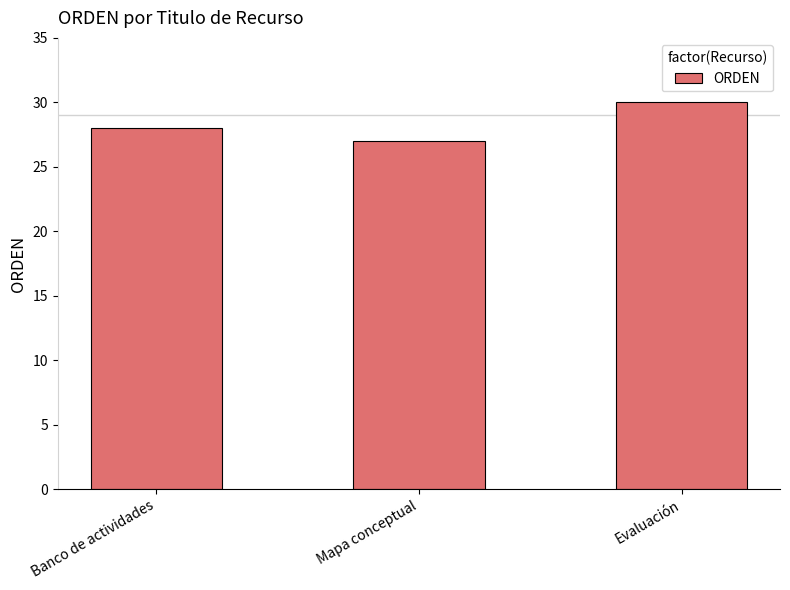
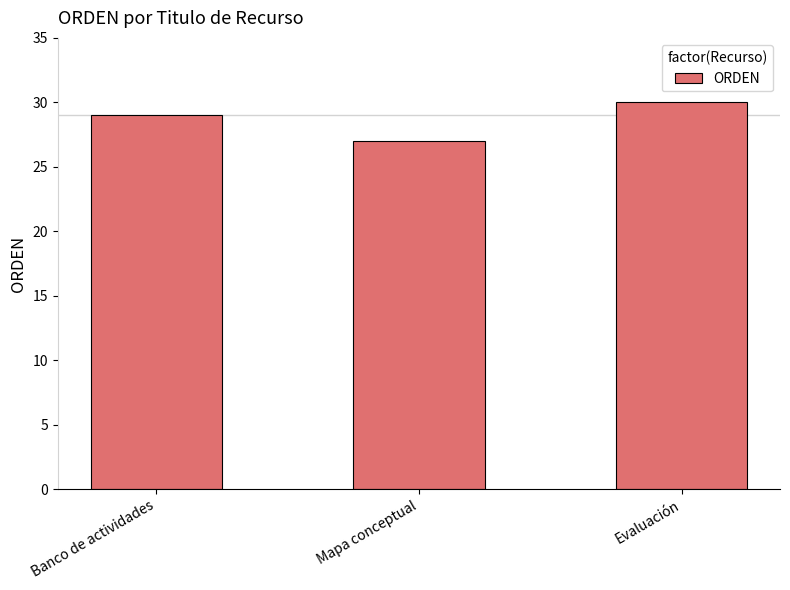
  {
-   "Banco de actividades": 28,
+   "Banco de actividades": 29,
    "Mapa conceptual": 27,
    "Evaluación": 30
  }
